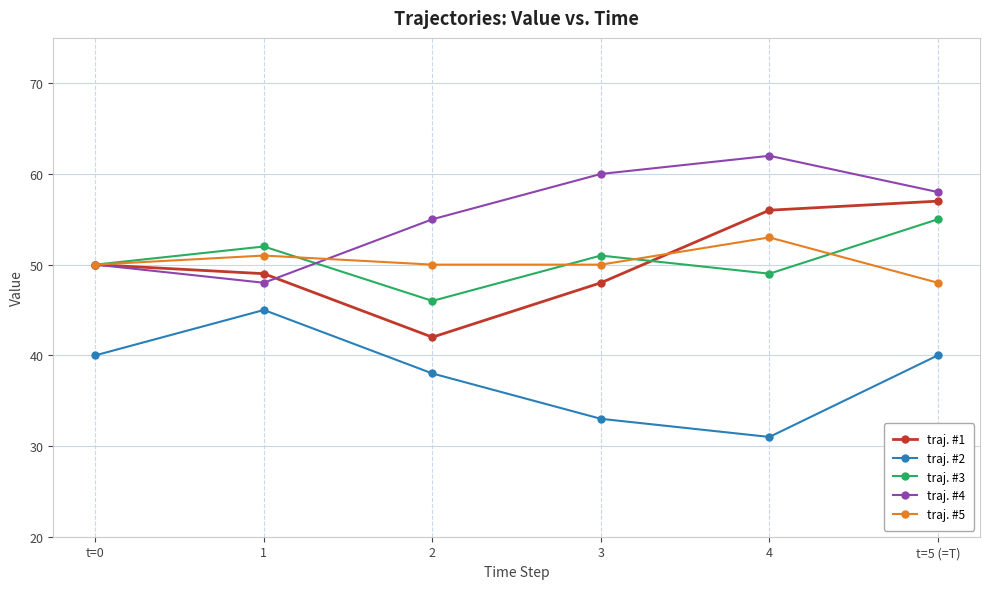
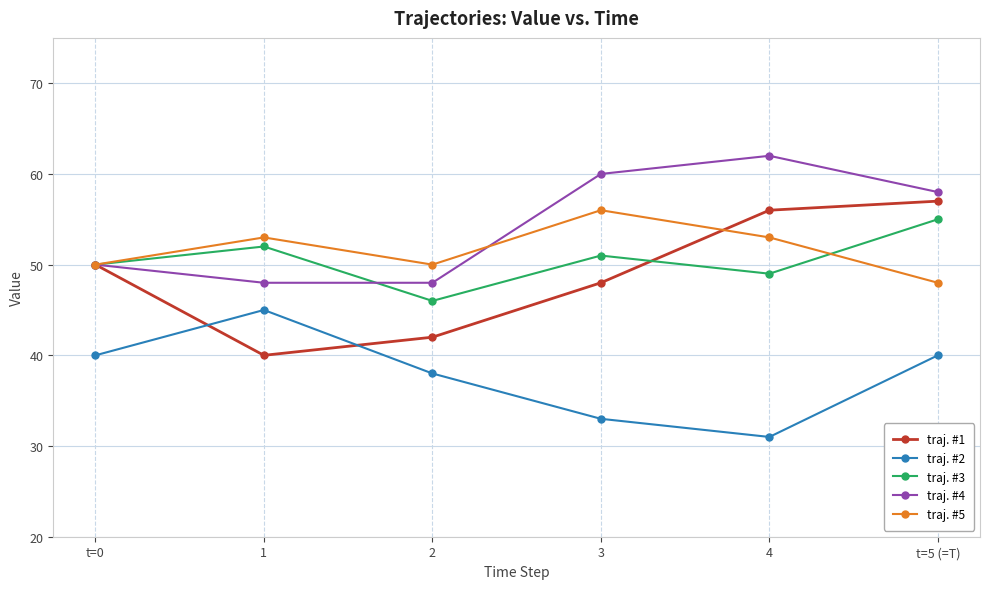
  {
    "traj. #1": {
-     "1": 49,
+     "1": 40,
      "2": 42,
      "3": 48,
      "4": 56,
      "t=5 (=T)": 57
    },
    "traj. #2": {
      "t=0": 40,
      "1": 45,
      "2": 38,
      "3": 33,
      "4": 31,
      "t=5 (=T)": 40
    },
    "traj. #3": {
      "1": 52,
      "2": 46,
      "3": 51,
      "4": 49,
      "t=5 (=T)": 55
    },
    "traj. #4": {
      "1": 48,
-     "2": 55,
+     "2": 48,
      "3": 60,
      "4": 62,
      "t=5 (=T)": 58
    },
    "traj. #5": {
-     "1": 51,
+     "1": 53,
      "2": 50,
-     "3": 50,
+     "3": 56,
      "4": 53,
      "t=5 (=T)": 48
    }
  }
